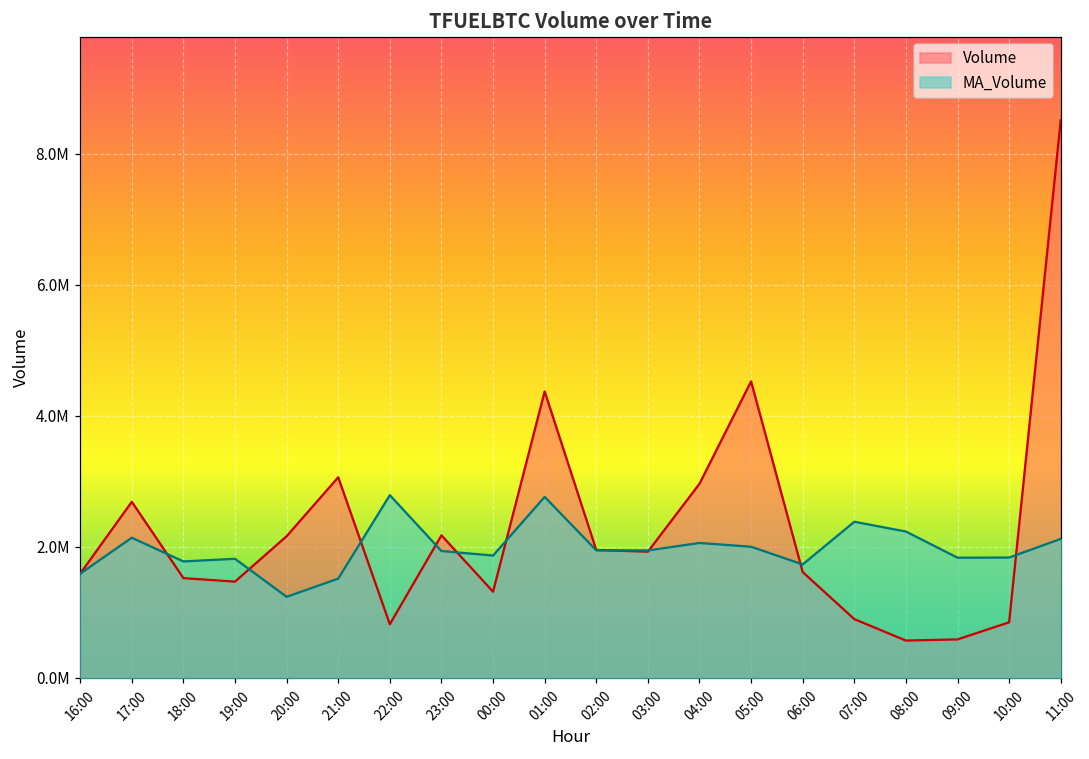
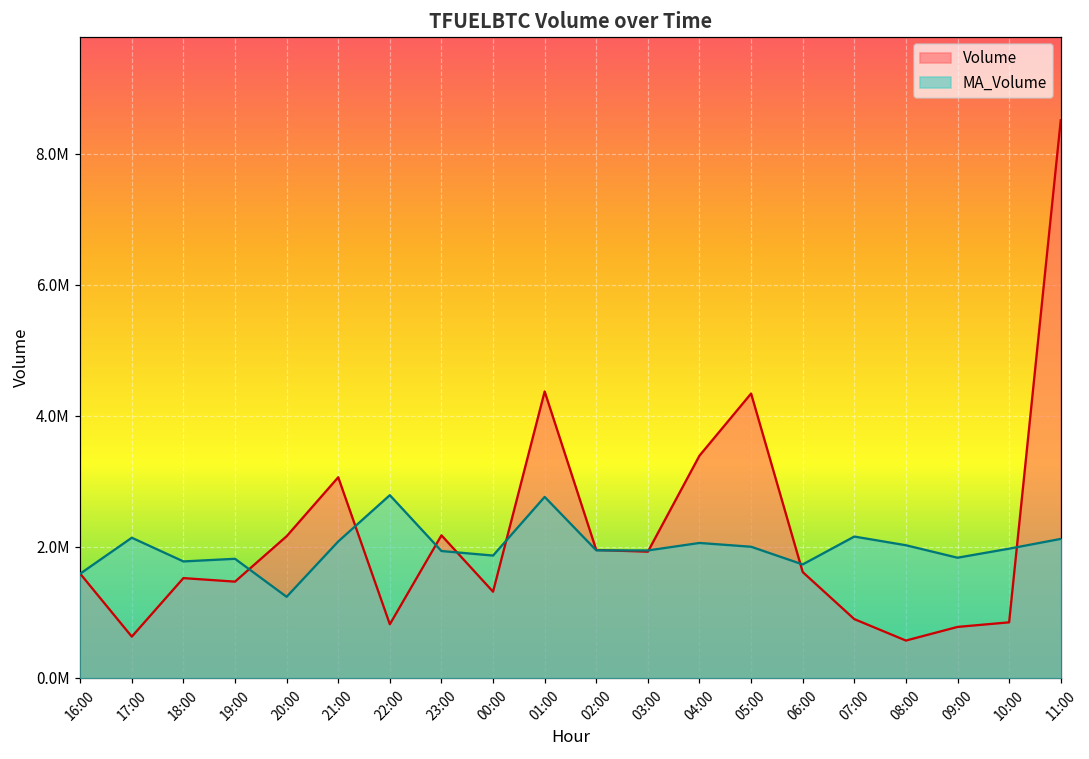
  {
    "Volume": {
-     "17:00": 2700000,
+     "17:00": 600000,
      "18:00": 1500000,
      "19:00": 1500000,
      "20:00": 2200000,
      "21:00": 3100000,
      "22:00": 800000,
      "23:00": 2200000,
      "00:00": 1300000,
      "01:00": 4400000,
-     "04:00": 3000000,
-     "05:00": 4500000,
+     "04:00": 3400000,
+     "05:00": 4300000,
      "06:00": 1600000,
      "07:00": 900000,
      "08:00": 600000,
-     "09:00": 600000,
+     "09:00": 800000,
      "10:00": 800000,
      "11:00": 8500000
    },
    "MA_Volume": {
      "17:00": 2100000,
      "18:00": 1800000,
      "19:00": 1800000,
      "20:00": 1200000,
-     "21:00": 1500000,
+     "21:00": 2100000,
      "22:00": 2800000,
      "23:00": 1900000,
      "00:00": 1900000,
      "01:00": 2800000,
      "04:00": 2100000,
      "05:00": 2000000,
      "06:00": 1700000,
-     "07:00": 2400000,
-     "08:00": 2200000,
+     "07:00": 2200000,
+     "08:00": 2000000,
      "09:00": 1800000,
-     "10:00": 1800000,
+     "10:00": 2000000,
      "11:00": 2100000
    }
  }
